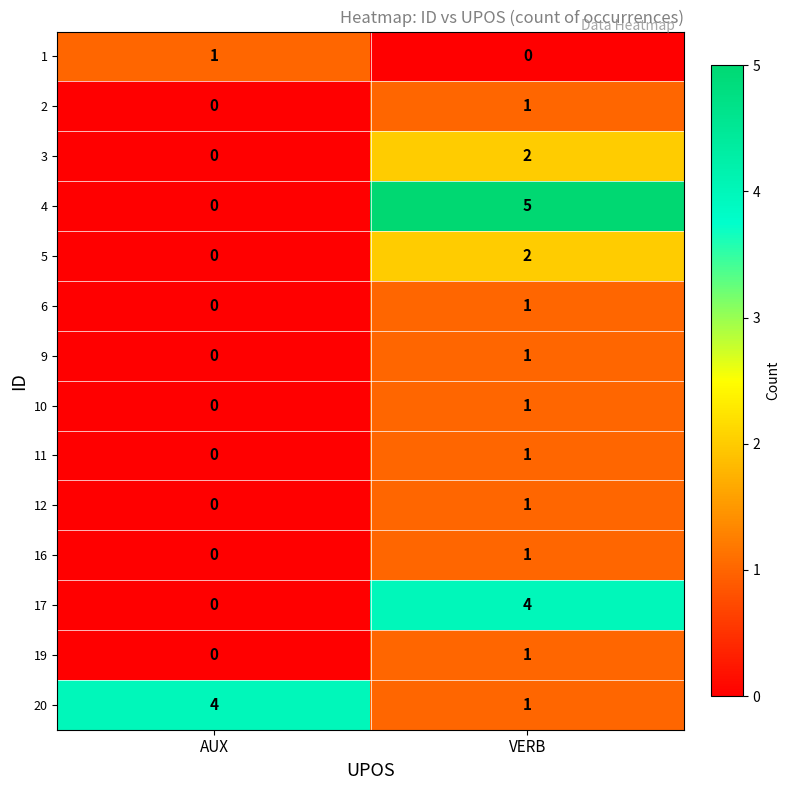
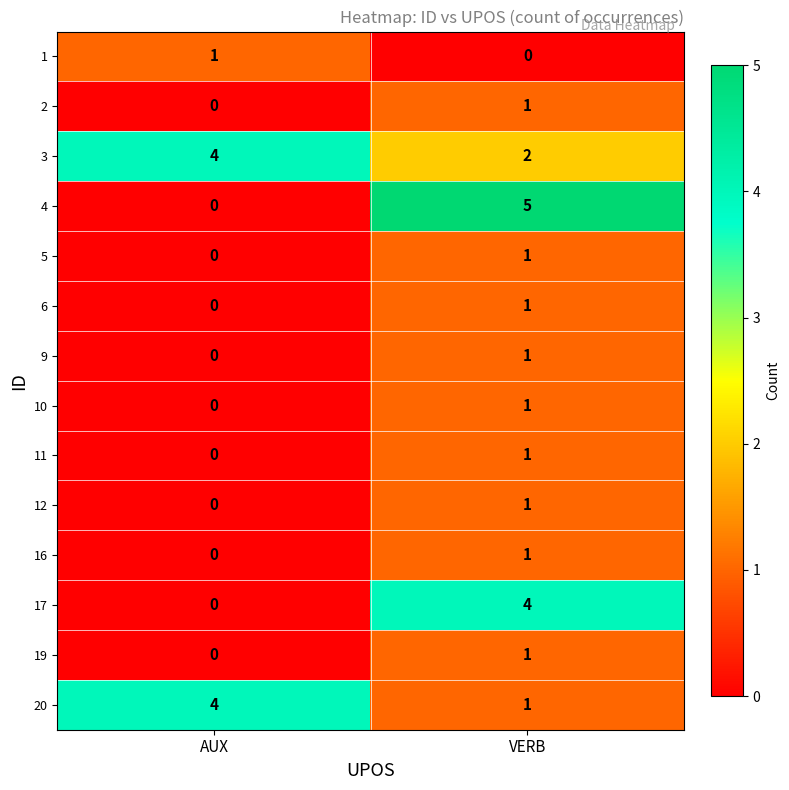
  {
    "1": {
      "AUX": 1,
      "VERB": 0
    },
    "2": {
      "AUX": 0,
      "VERB": 1
    },
    "3": {
-     "AUX": 0,
+     "AUX": 4,
      "VERB": 2
    },
    "4": {
      "AUX": 0,
      "VERB": 5
    },
    "5": {
      "AUX": 0,
-     "VERB": 2
+     "VERB": 1
    },
    "6": {
      "AUX": 0,
      "VERB": 1
    },
    "9": {
      "AUX": 0,
      "VERB": 1
    },
    "10": {
      "AUX": 0,
      "VERB": 1
    },
    "11": {
      "AUX": 0,
      "VERB": 1
    },
    "12": {
      "AUX": 0,
      "VERB": 1
    },
    "16": {
      "AUX": 0,
      "VERB": 1
    },
    "17": {
      "AUX": 0,
      "VERB": 4
    },
    "19": {
      "AUX": 0,
      "VERB": 1
    },
    "20": {
      "AUX": 4,
      "VERB": 1
    }
  }
